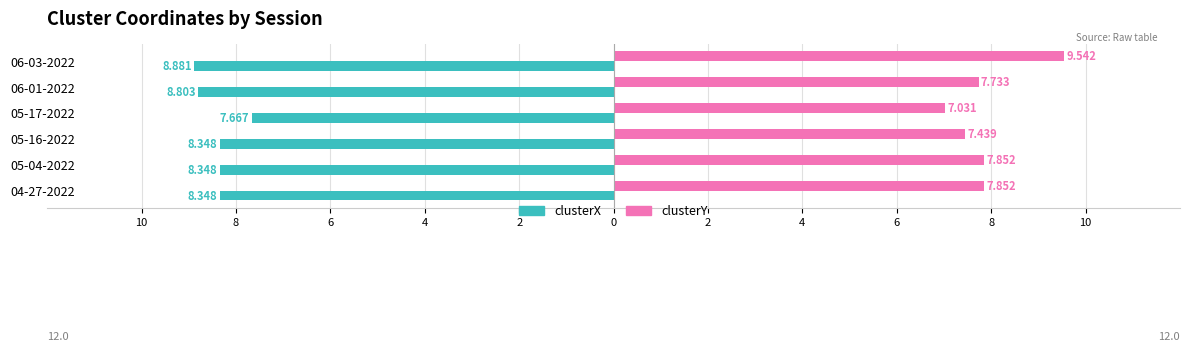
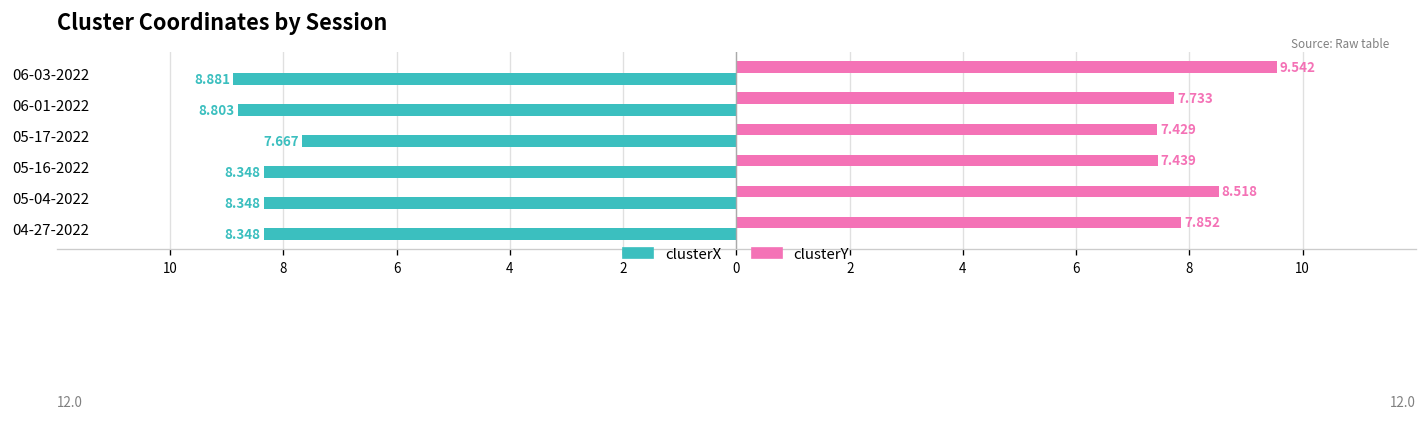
  {
    "clusterY": {
      "06-03-2022": 9.542,
      "06-01-2022": 7.733,
-     "05-17-2022": 7.031,
+     "05-17-2022": 7.429,
      "05-16-2022": 7.439,
-     "05-04-2022": 7.852,
+     "05-04-2022": 8.518,
      "04-27-2022": 7.852
    }
  }
